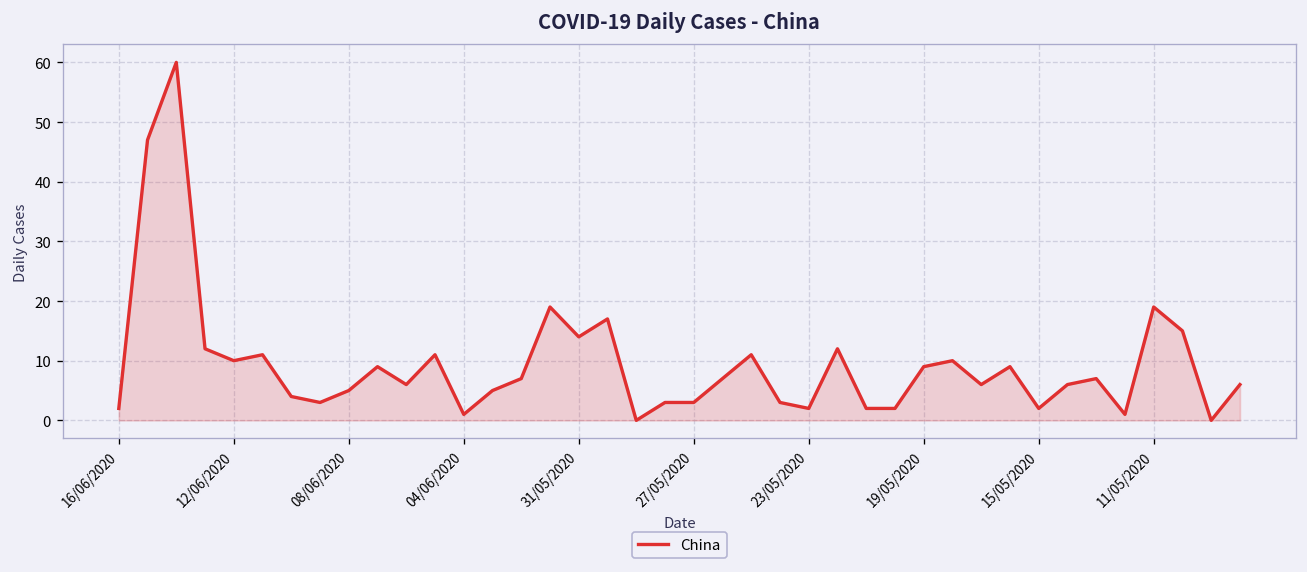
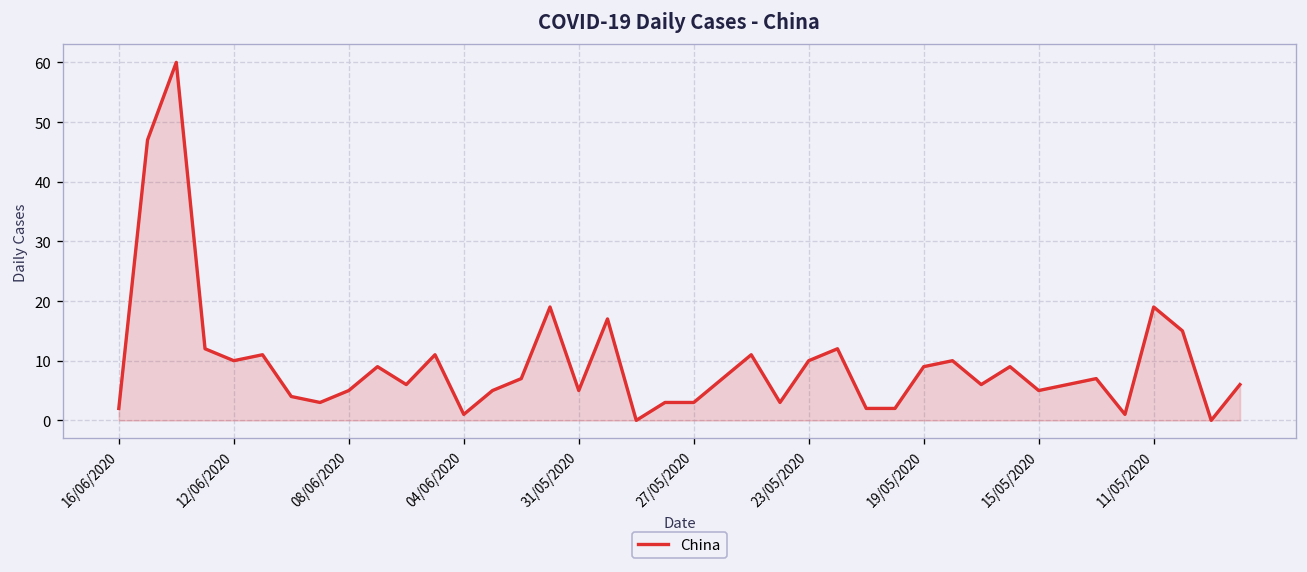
  {
    "16/06/2020": 2,
    "12/06/2020": 10,
    "08/06/2020": 5,
    "04/06/2020": 1,
-   "31/05/2020": 14,
+   "31/05/2020": 5,
    "27/05/2020": 3,
-   "23/05/2020": 2,
+   "23/05/2020": 10,
    "19/05/2020": 9,
-   "15/05/2020": 2,
+   "15/05/2020": 5,
    "11/05/2020": 19
  }
